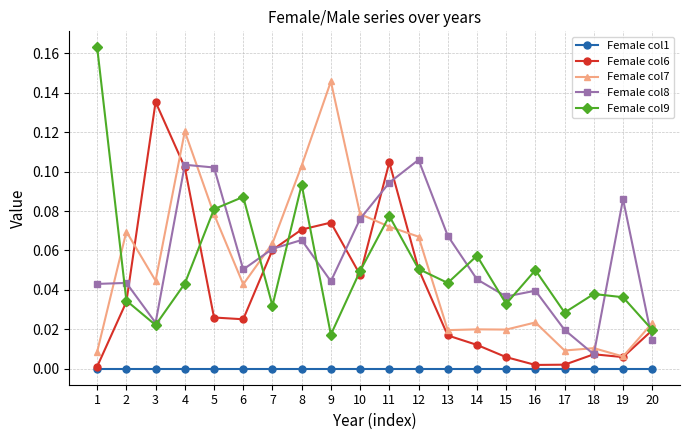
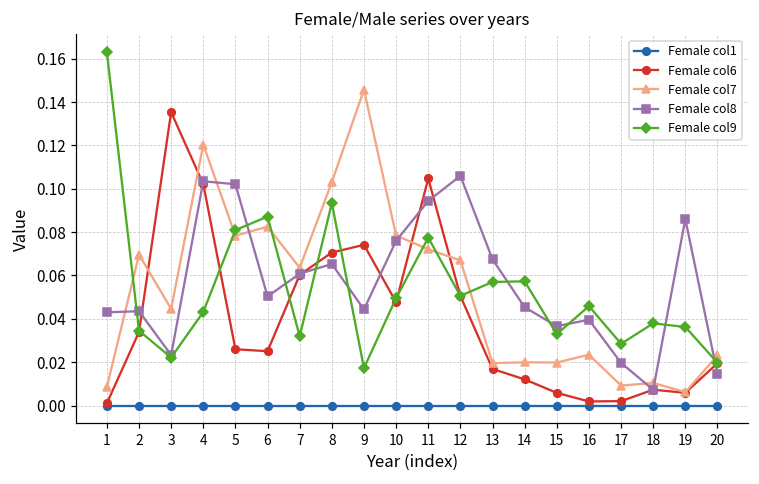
  {
    "Female col1": {
      "2": 0.000,
      "3": 0.000,
      "4": 0.000,
      "5": 0.000,
      "6": 0.000,
      "7": 0.000,
      "8": 0.000,
      "9": 0.000,
      "10": 0.000,
      "11": 0.000,
      "12": 0.000,
      "13": 0.000,
      "14": 0.000,
      "15": 0.000,
      "16": 0.000,
      "17": 0.000,
      "18": 0.000,
      "19": 0.000,
      "20": 0.000
    },
    "Female col6": {
      "3": 0.135,
      "5": 0.026,
      "6": 0.025,
      "8": 0.071,
      "9": 0.074,
      "10": 0.048,
      "11": 0.105,
      "13": 0.017,
      "14": 0.012,
      "15": 0.006,
      "16": 0.002,
      "17": 0.002
    },
    "Female col7": {
      "1": 0.009,
      "2": 0.070,
      "3": 0.045,
      "4": 0.120,
      "5": 0.078,
-     "6": 0.043,
+     "6": 0.083,
      "7": 0.064,
      "8": 0.103,
      "9": 0.146,
      "10": 0.078,
      "11": 0.072,
      "12": 0.067,
      "13": 0.020,
      "14": 0.020,
      "15": 0.020,
      "16": 0.023,
      "17": 0.009,
      "18": 0.010,
      "20": 0.023
    },
    "Female col8": {
      "1": 0.043,
      "2": 0.044,
      "5": 0.102,
      "6": 0.050,
      "8": 0.065,
      "9": 0.044,
      "10": 0.076,
      "11": 0.094,
      "12": 0.106,
      "13": 0.067,
      "14": 0.045,
      "15": 0.037,
      "16": 0.040,
      "17": 0.020,
      "19": 0.086,
      "20": 0.014
    },
    "Female col9": {
      "1": 0.163,
      "4": 0.043,
      "5": 0.081,
      "6": 0.087,
      "7": 0.032,
      "8": 0.093,
      "9": 0.017,
      "10": 0.050,
      "11": 0.077,
-     "13": 0.043,
+     "13": 0.057,
      "14": 0.057,
      "15": 0.033,
-     "16": 0.050,
+     "16": 0.046,
      "17": 0.028,
      "18": 0.038,
      "19": 0.036
    }
  }
